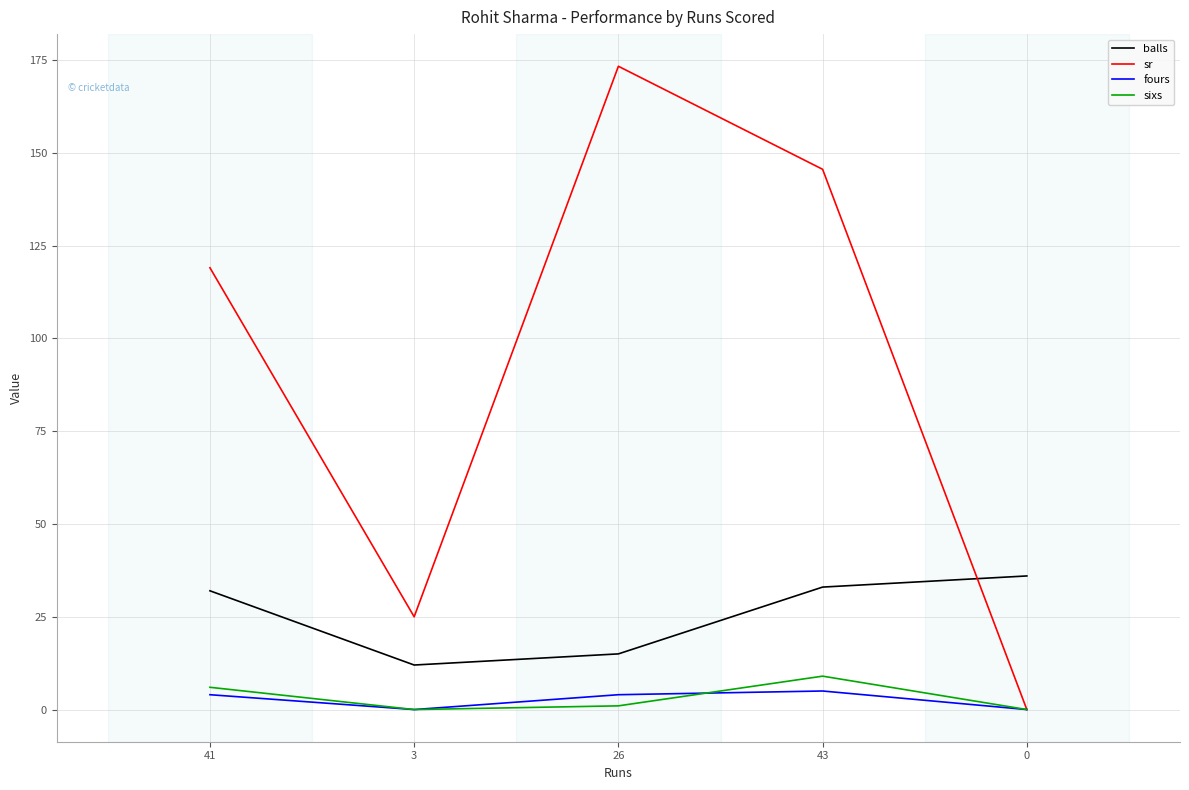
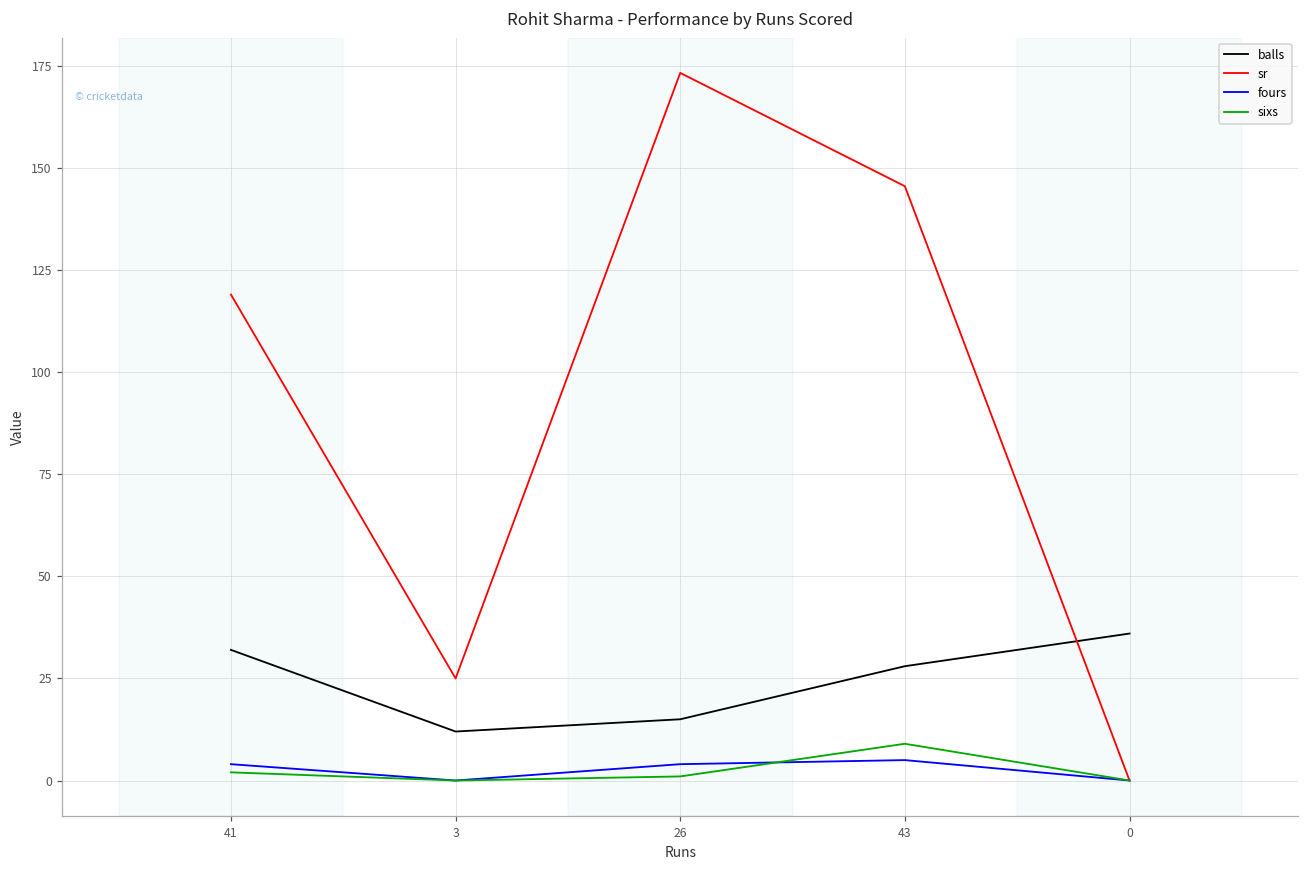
  {
    "balls": {
      "41": 32,
      "3": 12,
      "26": 15,
-     "43": 33,
+     "43": 28,
      "0": 36
    },
    "sr": {
      "41": 119,
      "3": 25,
      "26": 173,
      "43": 146
    },
    "fours": {
      "41": 4,
      "26": 4,
      "43": 5
    },
    "sixs": {
-     "41": 6,
+     "41": 2,
      "26": 1,
      "43": 9
    }
  }
